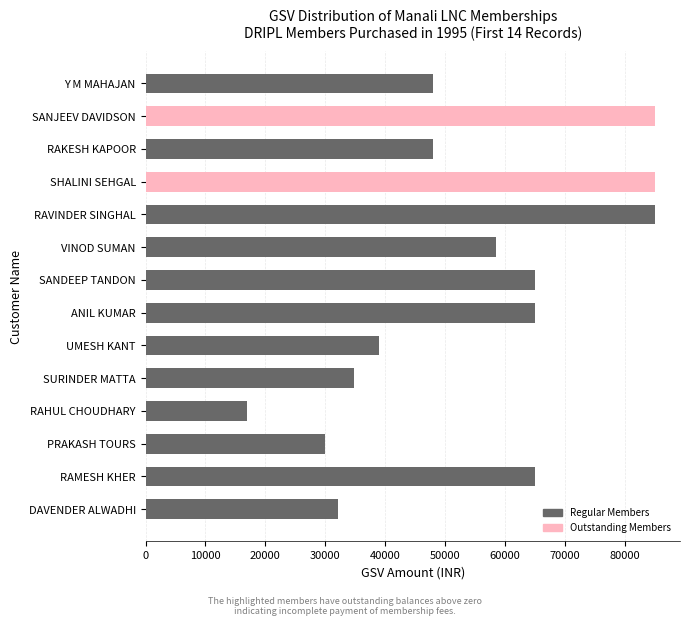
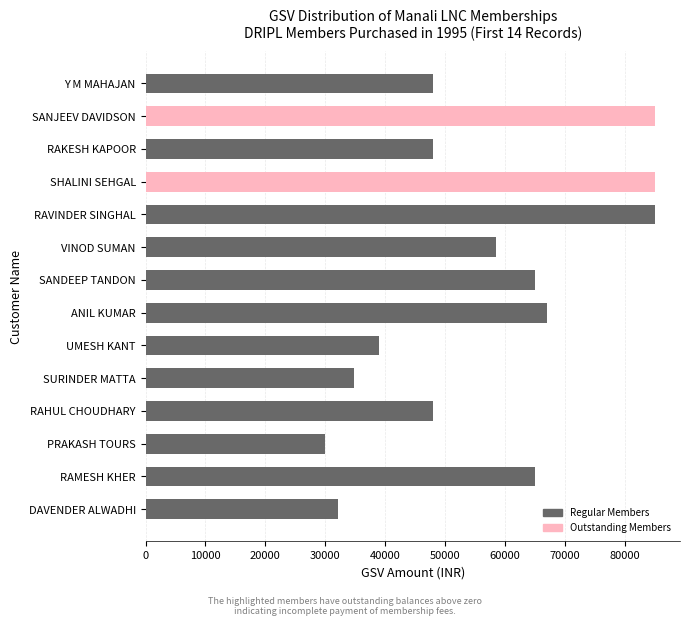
  {
    "Y M MAHAJAN": 48000,
    "SANJEEV DAVIDSON": 85000,
    "RAKESH KAPOOR": 48000,
    "SHALINI SEHGAL": 85000,
    "RAVINDER SINGHAL": 85000,
    "VINOD SUMAN": 59000,
    "SANDEEP TANDON": 65000,
-   "ANIL KUMAR": 65000,
+   "ANIL KUMAR": 67000,
    "UMESH KANT": 39000,
    "SURINDER MATTA": 35000,
-   "RAHUL CHOUDHARY": 17000,
+   "RAHUL CHOUDHARY": 48000,
    "PRAKASH TOURS": 30000,
    "RAMESH KHER": 65000,
    "DAVENDER ALWADHI": 32000
  }
